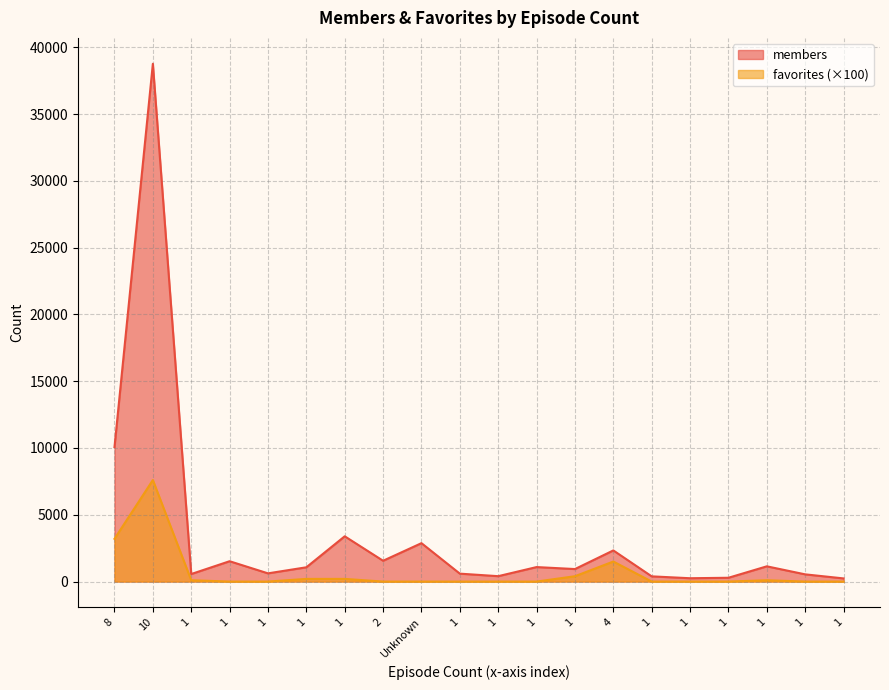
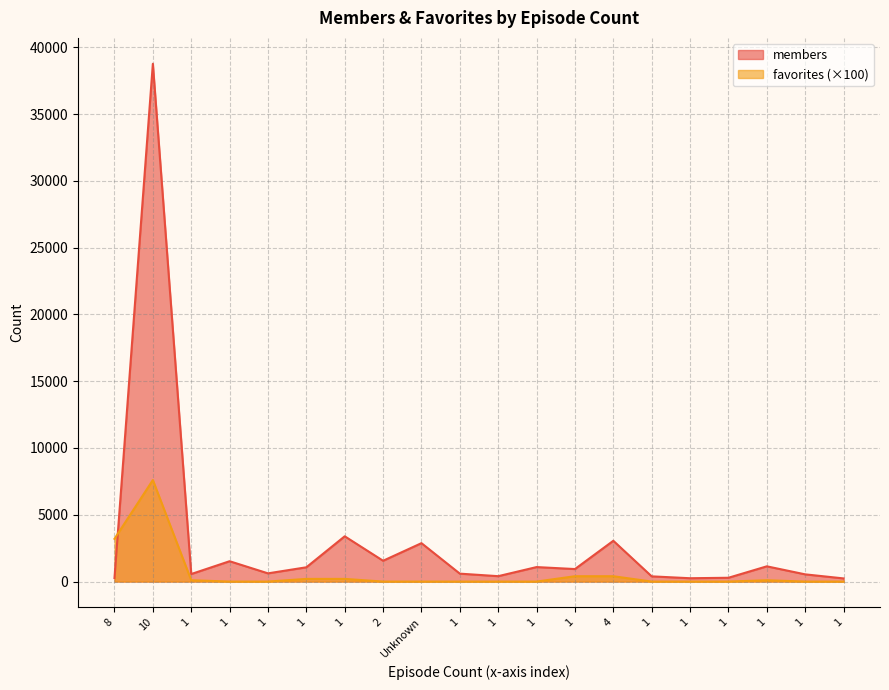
  {
    "members": {
-     "8": 10100,
+     "8": 300,
      "10": 38800,
      "2": 1600,
      "Unknown": 2900,
-     "4": 2300
+     "4": 3100
    },
    "favorites (×100)": {
      "8": 3200,
      "10": 7600,
      "2": 0,
      "Unknown": 0,
-     "4": 1500
+     "4": 400
    }
  }
